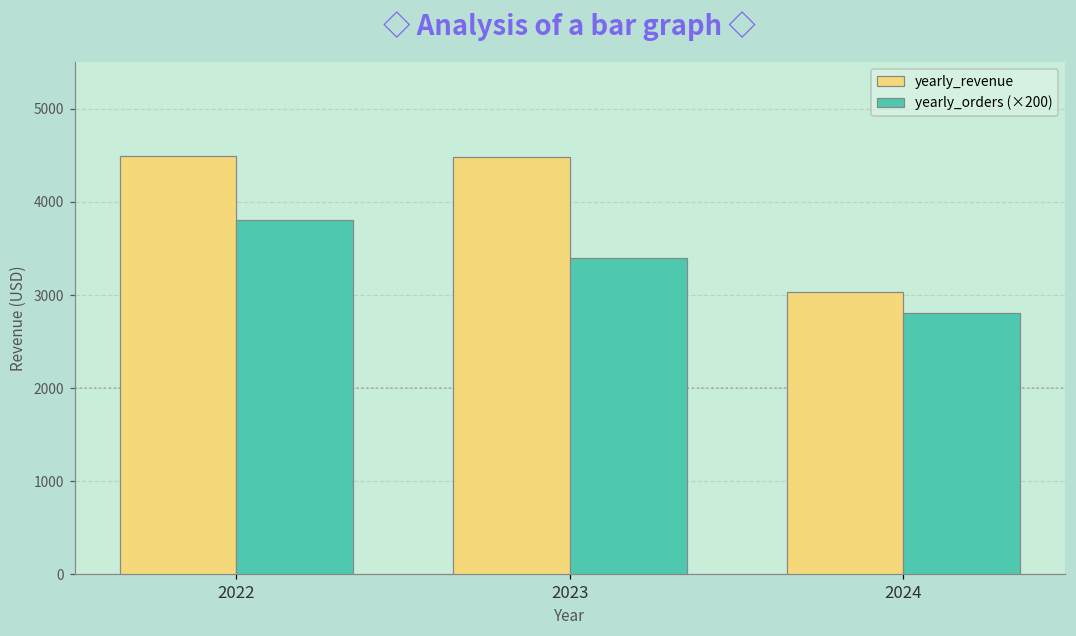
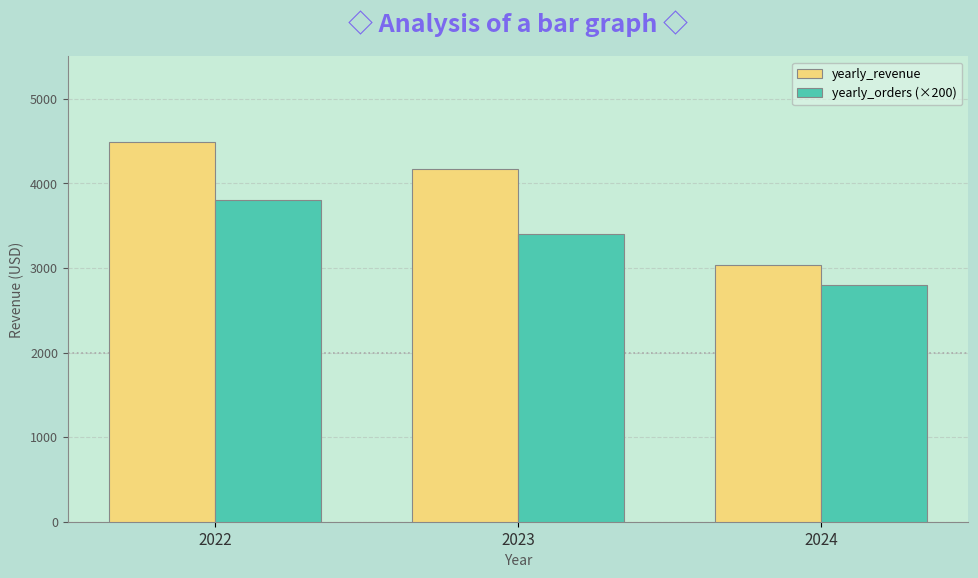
  {
    "yearly_revenue": {
      "2022": 4500,
-     "2023": 4500,
+     "2023": 4200,
      "2024": 3000
    },
    "yearly_orders (×200)": {
      "2022": 3800,
      "2023": 3400,
      "2024": 2800
    }
  }
